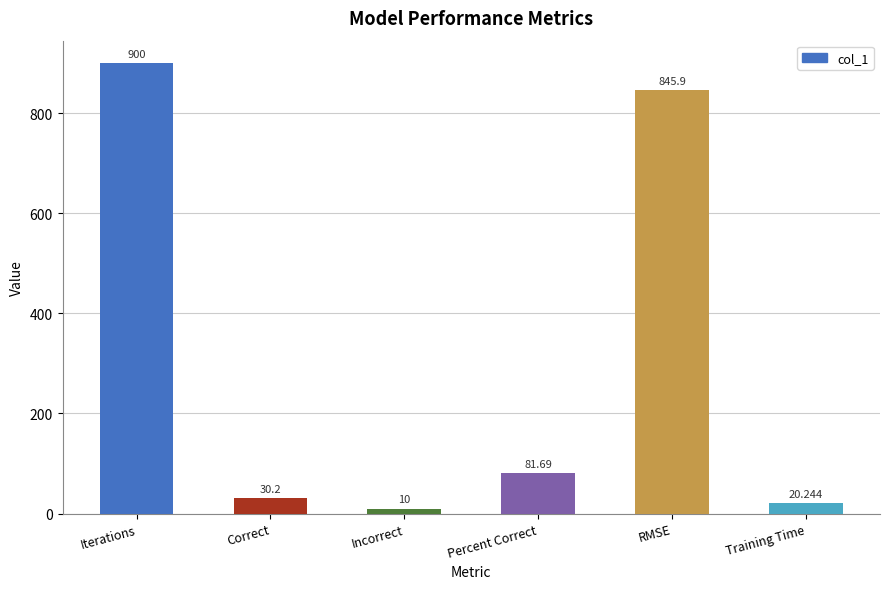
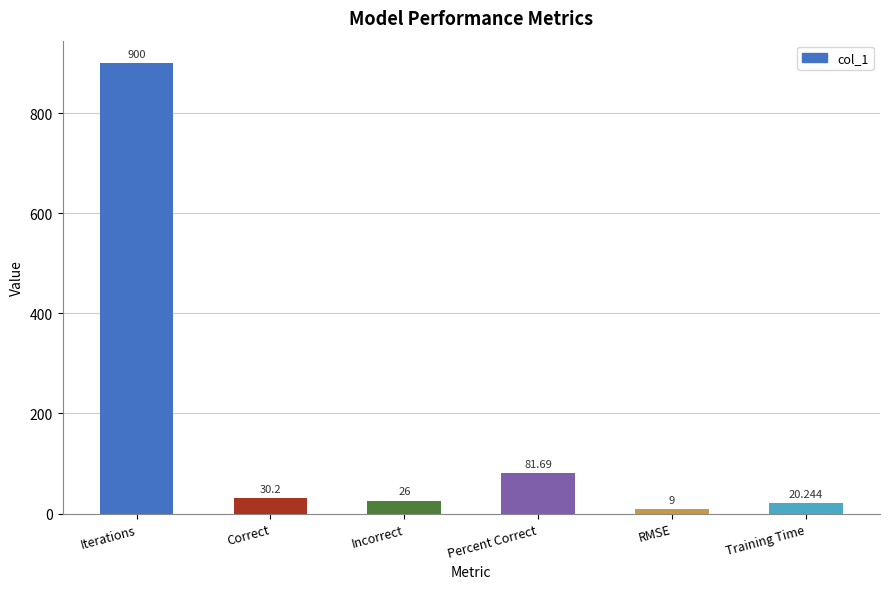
  {
    "Iterations": 900,
    "Correct": 30.2,
-   "Incorrect": 10,
+   "Incorrect": 26,
    "Percent Correct": 81.69,
-   "RMSE": 845.9,
+   "RMSE": 9,
    "Training Time": 20.244
  }
